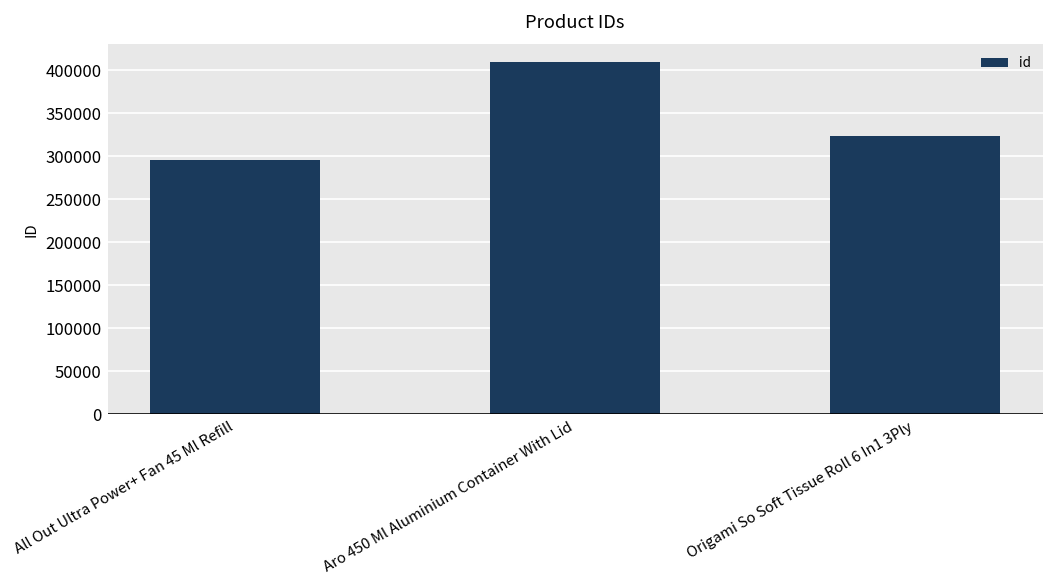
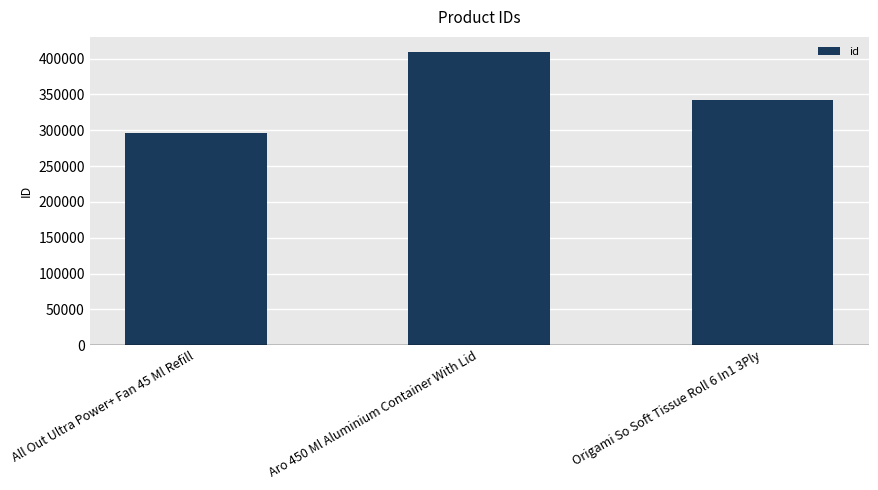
  {
    "All Out Ultra Power+ Fan 45 Ml Refill": 300000,
    "Aro 450 Ml Aluminium Container With Lid": 410000,
-   "Origami So Soft Tissue Roll 6 In1 3Ply": 320000
+   "Origami So Soft Tissue Roll 6 In1 3Ply": 340000
  }
